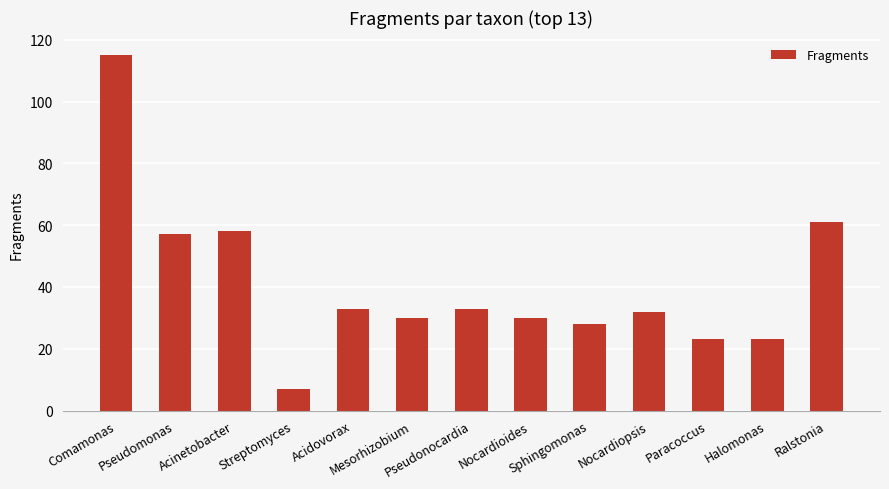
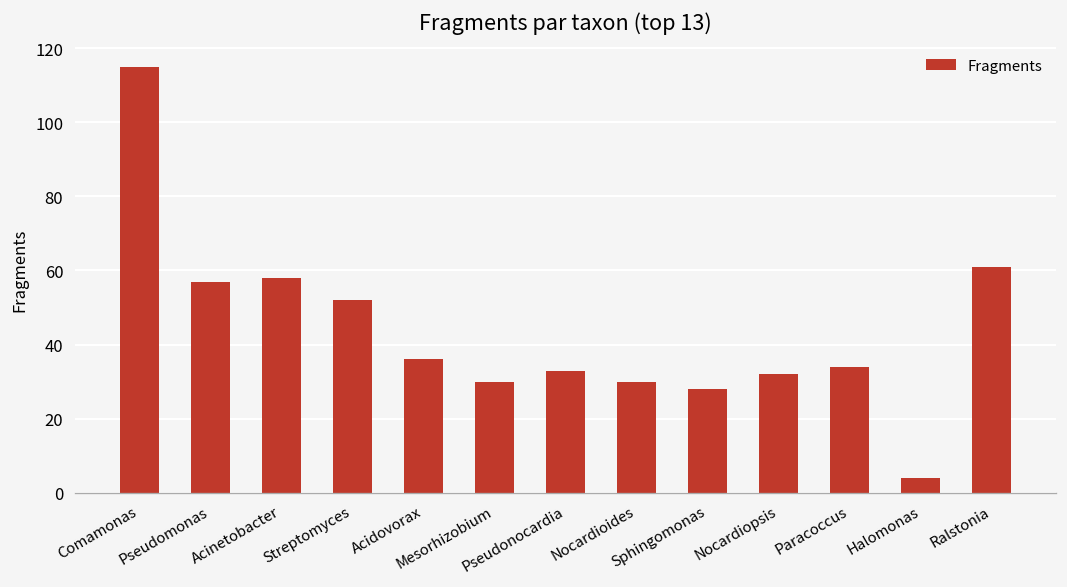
  {
    "Comamonas": 115,
    "Pseudomonas": 57,
    "Acinetobacter": 58,
-   "Streptomyces": 7,
-   "Acidovorax": 33,
+   "Streptomyces": 52,
+   "Acidovorax": 36,
    "Mesorhizobium": 30,
    "Pseudonocardia": 33,
    "Nocardioides": 30,
    "Sphingomonas": 28,
    "Nocardiopsis": 32,
-   "Paracoccus": 23,
-   "Halomonas": 23,
+   "Paracoccus": 34,
+   "Halomonas": 4,
    "Ralstonia": 61
  }
